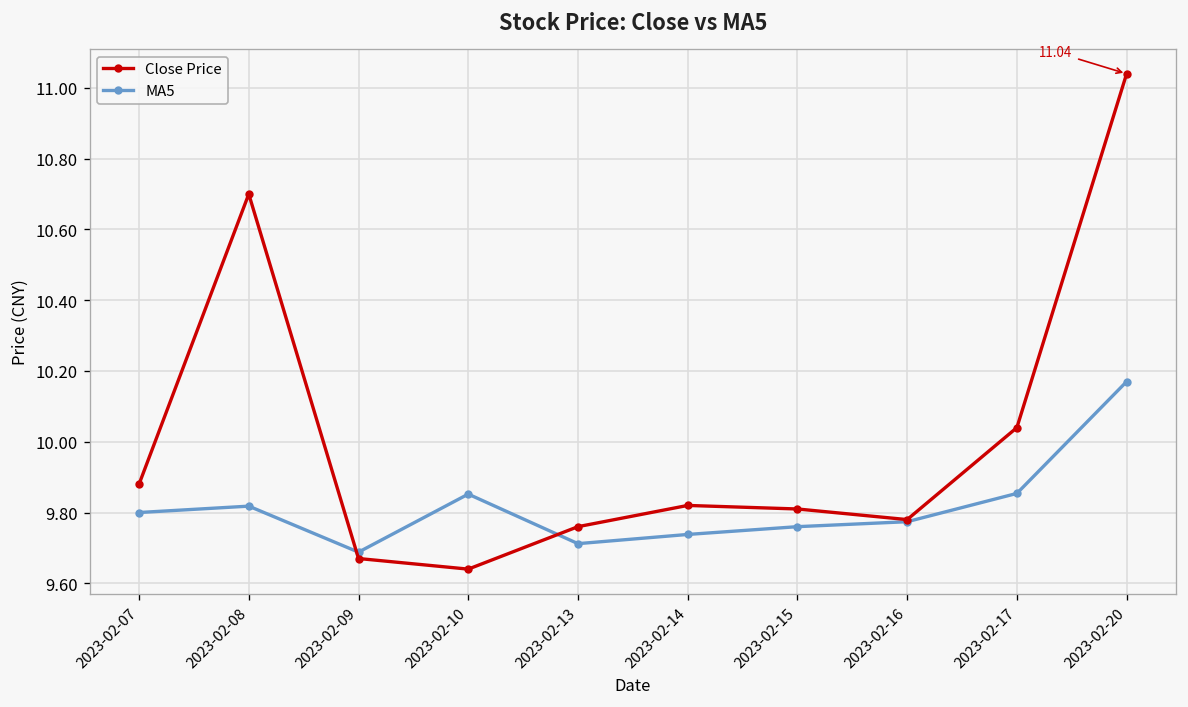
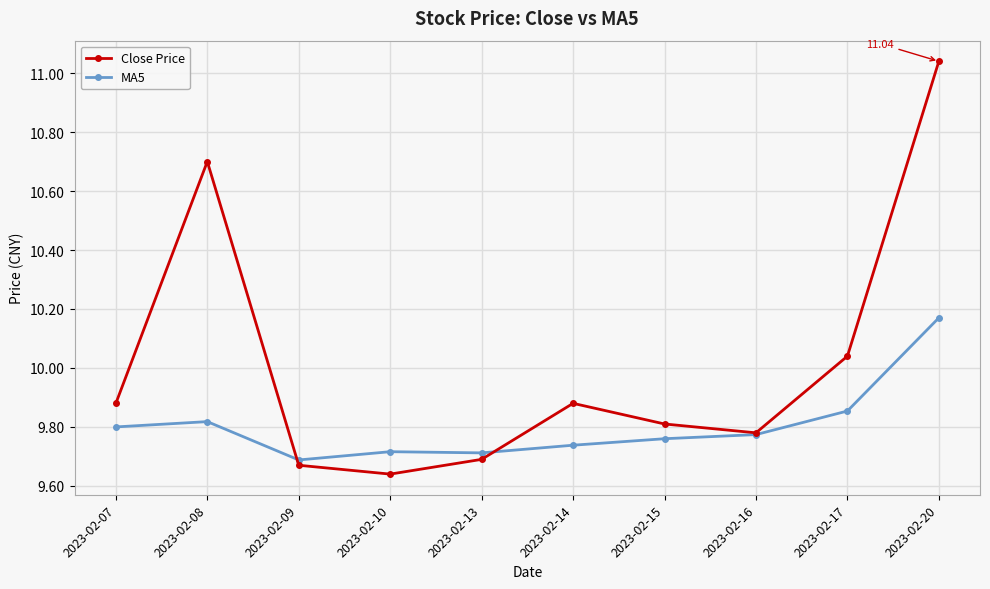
  {
    "Close Price": {
      "2023-02-07": 9.88,
      "2023-02-08": 10.70,
      "2023-02-09": 9.67,
      "2023-02-10": 9.64,
-     "2023-02-13": 9.76,
-     "2023-02-14": 9.82,
+     "2023-02-13": 9.69,
+     "2023-02-14": 9.88,
      "2023-02-15": 9.81,
      "2023-02-17": 10.04
    },
    "MA5": {
      "2023-02-07": 9.80,
      "2023-02-08": 9.82,
      "2023-02-09": 9.69,
-     "2023-02-10": 9.85,
+     "2023-02-10": 9.72,
      "2023-02-13": 9.71,
      "2023-02-14": 9.74,
      "2023-02-15": 9.76,
      "2023-02-17": 9.85,
      "2023-02-20": 10.17
    }
  }
